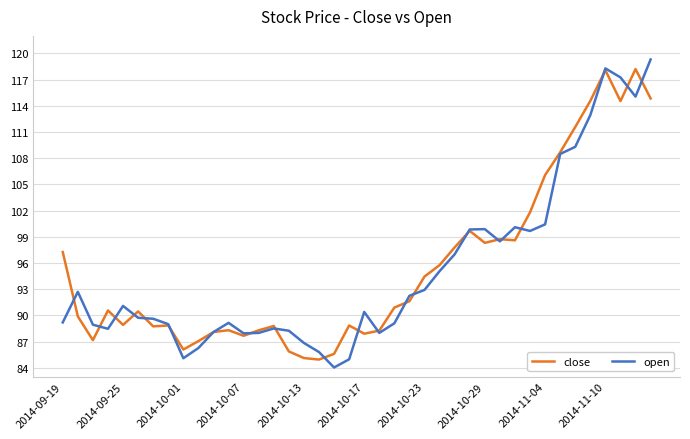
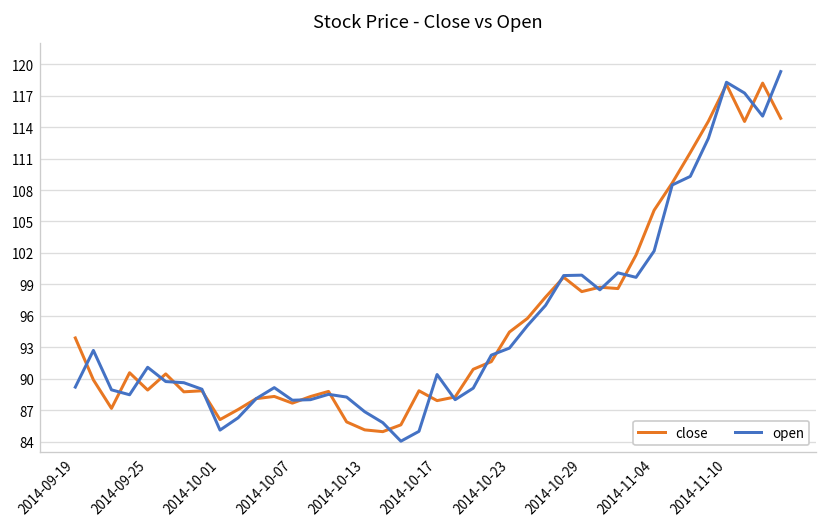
  {
    "close": {
-     "2014-09-19": 97,
+     "2014-09-19": 94,
      "2014-09-25": 89,
      "2014-10-01": 86,
      "2014-10-13": 85,
      "2014-10-17": 88,
      "2014-10-23": 94,
      "2014-10-29": 98,
      "2014-11-04": 106
    },
    "open": {
      "2014-09-19": 89,
      "2014-09-25": 91,
      "2014-10-01": 85,
      "2014-10-13": 87,
      "2014-10-17": 90,
      "2014-10-23": 93,
      "2014-10-29": 100,
-     "2014-11-04": 100
+     "2014-11-04": 102
    }
  }
